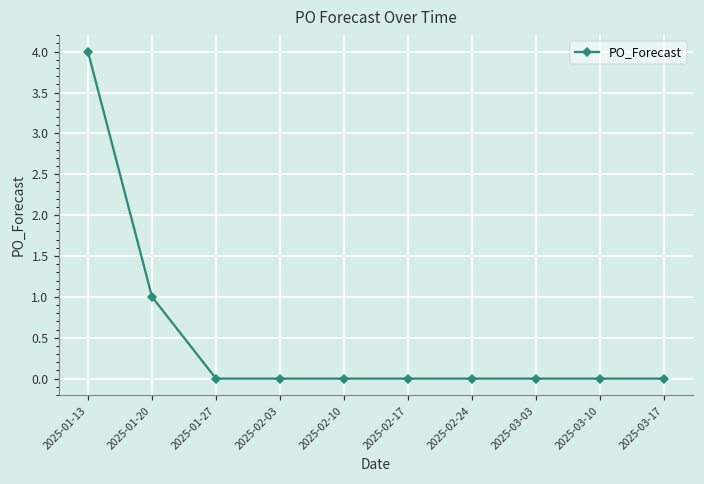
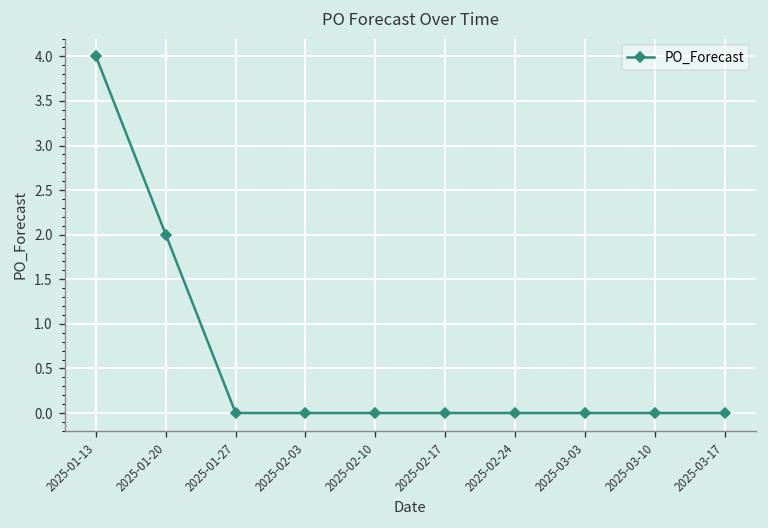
  {
    "2025-01-13": 4,
-   "2025-01-20": 1,
+   "2025-01-20": 2,
    "2025-01-27": 0,
    "2025-02-03": 0,
    "2025-02-10": 0,
    "2025-02-17": 0,
    "2025-02-24": 0,
    "2025-03-03": 0,
    "2025-03-10": 0,
    "2025-03-17": 0
  }
